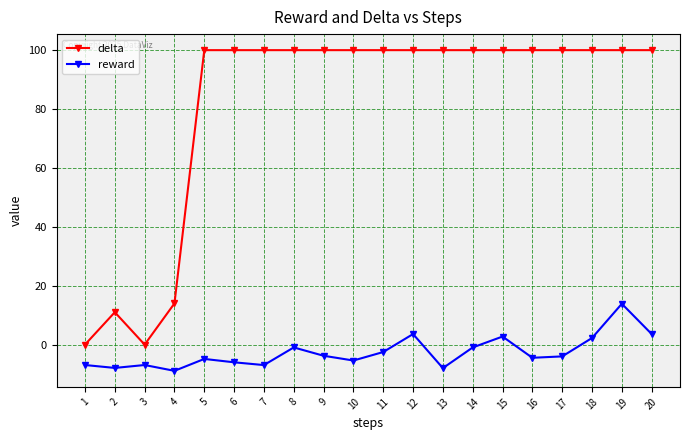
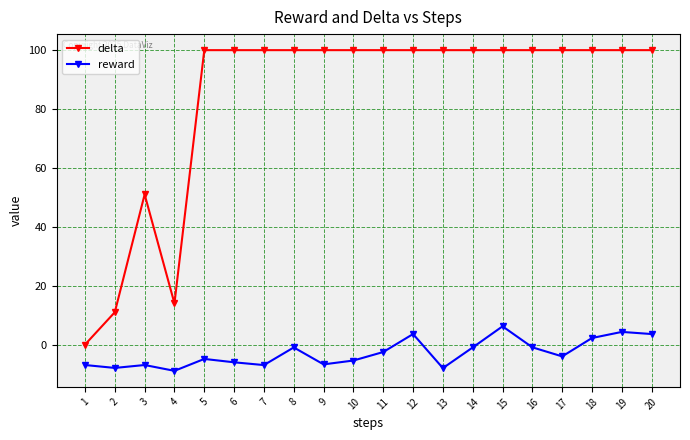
  {
    "delta": {
      "1": 0,
      "2": 11,
-     "3": 0,
+     "3": 51,
      "4": 14,
      "5": 100,
      "6": 100,
      "7": 100,
      "8": 100,
      "9": 100,
      "10": 100,
      "11": 100,
      "12": 100,
      "13": 100,
      "14": 100,
      "15": 100,
      "16": 100,
      "17": 100,
      "18": 100,
      "19": 100,
      "20": 100
    },
    "reward": {
      "1": -7,
      "2": -8,
      "3": -7,
      "4": -9,
      "5": -5,
      "6": -6,
      "7": -7,
      "8": -1,
-     "9": -4,
+     "9": -7,
      "10": -5,
      "11": -3,
      "12": 4,
      "13": -8,
      "14": -1,
-     "15": 3,
-     "16": -4,
+     "15": 6,
+     "16": -1,
      "17": -4,
      "18": 2,
-     "19": 14,
+     "19": 4,
      "20": 4
    }
  }
